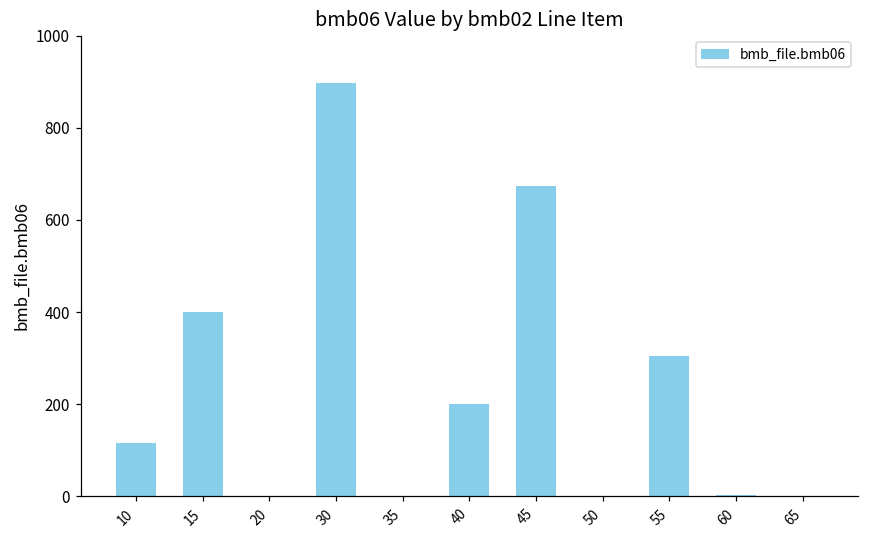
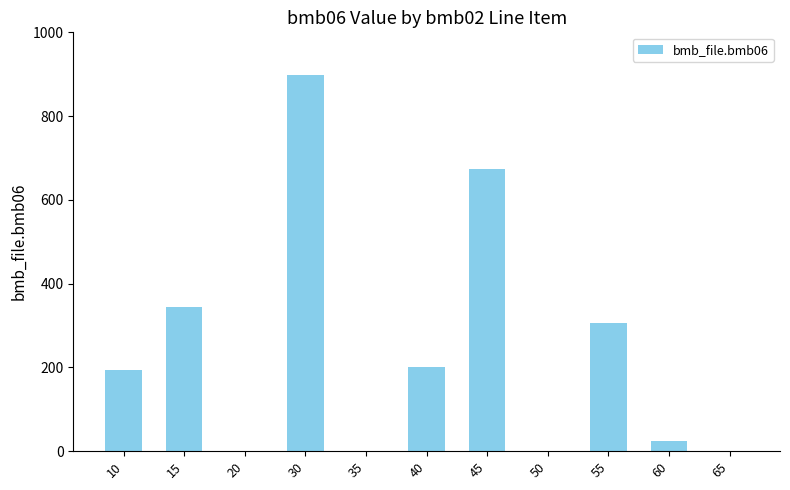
  {
-   "10": 120,
-   "15": 400,
+   "10": 200,
+   "15": 350,
    "20": 0,
    "30": 900,
    "35": 0,
    "40": 200,
    "45": 670,
    "50": 0,
    "55": 310,
-   "60": 0,
+   "60": 20,
    "65": 0
  }
